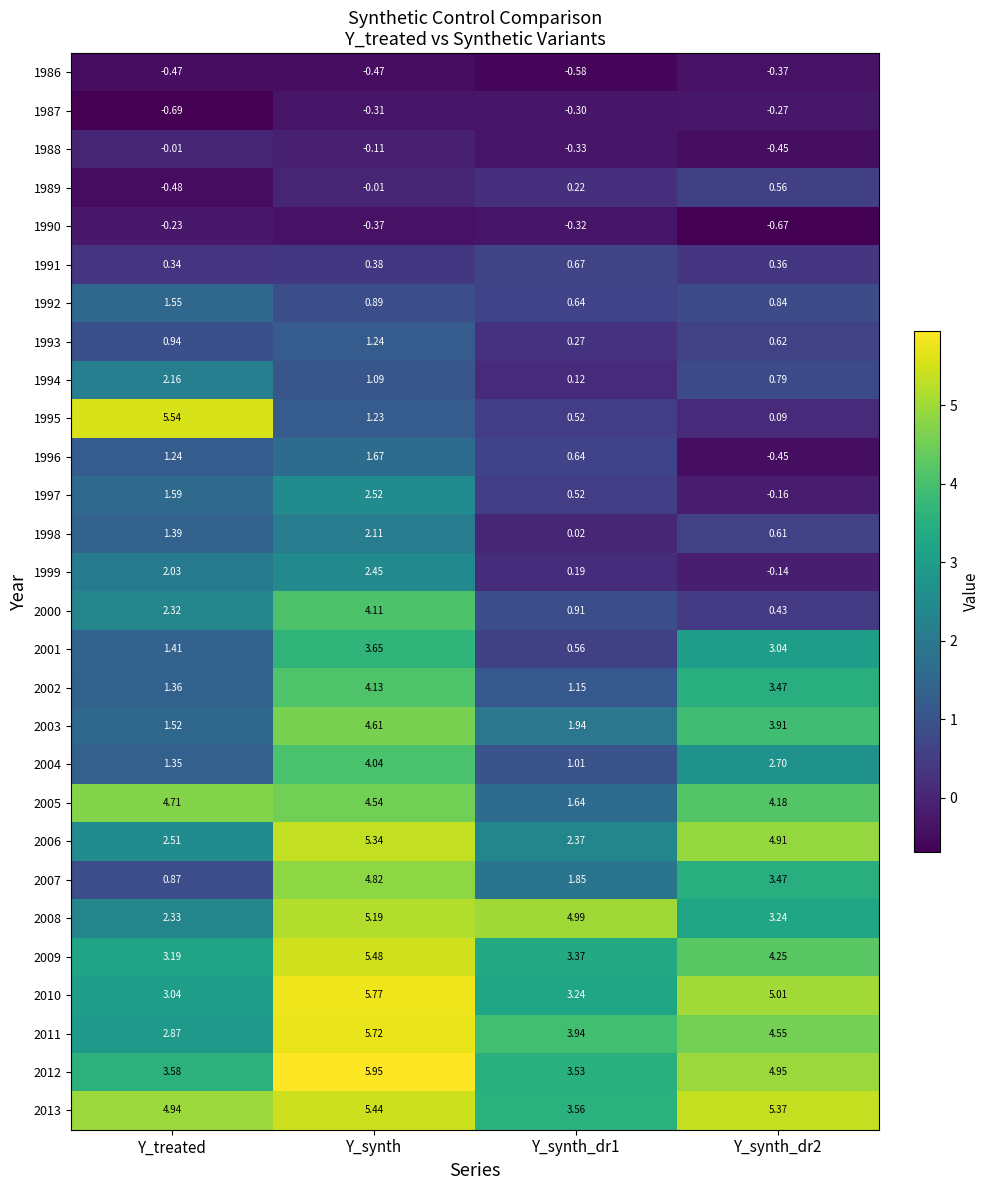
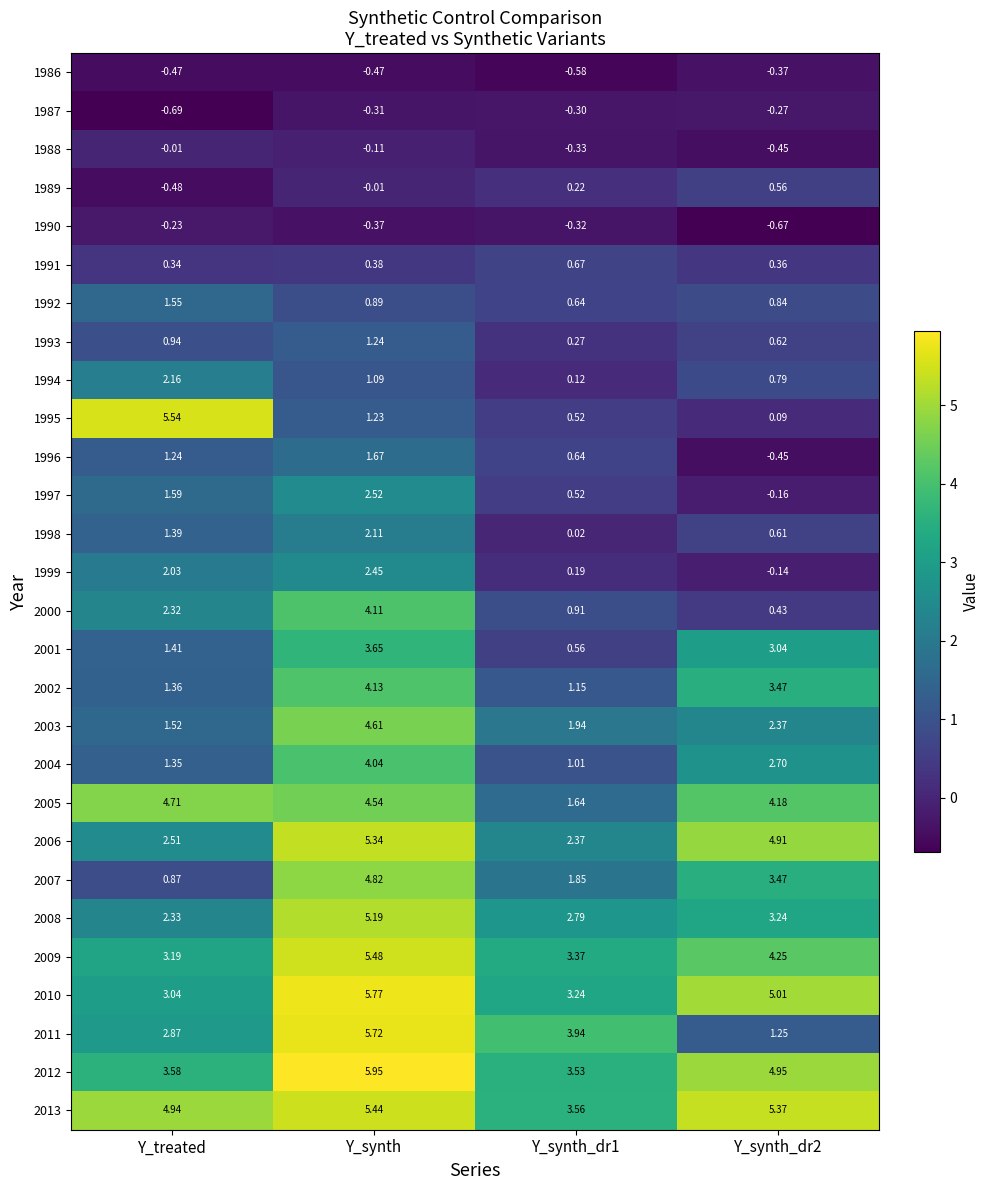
  {
    "1986": {
      "Y_treated": -0.47,
      "Y_synth": -0.47,
      "Y_synth_dr1": -0.58,
      "Y_synth_dr2": -0.37
    },
    "1987": {
      "Y_treated": -0.69,
      "Y_synth": -0.31,
      "Y_synth_dr1": -0.30,
      "Y_synth_dr2": -0.27
    },
    "1988": {
      "Y_treated": -0.01,
      "Y_synth": -0.11,
      "Y_synth_dr1": -0.33,
      "Y_synth_dr2": -0.45
    },
    "1989": {
      "Y_treated": -0.48,
      "Y_synth": -0.01,
      "Y_synth_dr1": 0.22,
      "Y_synth_dr2": 0.56
    },
    "1990": {
      "Y_treated": -0.23,
      "Y_synth": -0.37,
      "Y_synth_dr1": -0.32,
      "Y_synth_dr2": -0.67
    },
    "1991": {
      "Y_treated": 0.34,
      "Y_synth": 0.38,
      "Y_synth_dr1": 0.67,
      "Y_synth_dr2": 0.36
    },
    "1992": {
      "Y_treated": 1.55,
      "Y_synth": 0.89,
      "Y_synth_dr1": 0.64,
      "Y_synth_dr2": 0.84
    },
    "1993": {
      "Y_treated": 0.94,
      "Y_synth": 1.24,
      "Y_synth_dr1": 0.27,
      "Y_synth_dr2": 0.62
    },
    "1994": {
      "Y_treated": 2.16,
      "Y_synth": 1.09,
      "Y_synth_dr1": 0.12,
      "Y_synth_dr2": 0.79
    },
    "1995": {
      "Y_treated": 5.54,
      "Y_synth": 1.23,
      "Y_synth_dr1": 0.52,
      "Y_synth_dr2": 0.09
    },
    "1996": {
      "Y_treated": 1.24,
      "Y_synth": 1.67,
      "Y_synth_dr1": 0.64,
      "Y_synth_dr2": -0.45
    },
    "1997": {
      "Y_treated": 1.59,
      "Y_synth": 2.52,
      "Y_synth_dr1": 0.52,
      "Y_synth_dr2": -0.16
    },
    "1998": {
      "Y_treated": 1.39,
      "Y_synth": 2.11,
      "Y_synth_dr1": 0.02,
      "Y_synth_dr2": 0.61
    },
    "1999": {
      "Y_treated": 2.03,
      "Y_synth": 2.45,
      "Y_synth_dr1": 0.19,
      "Y_synth_dr2": -0.14
    },
    "2000": {
      "Y_treated": 2.32,
      "Y_synth": 4.11,
      "Y_synth_dr1": 0.91,
      "Y_synth_dr2": 0.43
    },
    "2001": {
      "Y_treated": 1.41,
      "Y_synth": 3.65,
      "Y_synth_dr1": 0.56,
      "Y_synth_dr2": 3.04
    },
    "2002": {
      "Y_treated": 1.36,
      "Y_synth": 4.13,
      "Y_synth_dr1": 1.15,
      "Y_synth_dr2": 3.47
    },
    "2003": {
      "Y_treated": 1.52,
      "Y_synth": 4.61,
      "Y_synth_dr1": 1.94,
-     "Y_synth_dr2": 3.91
+     "Y_synth_dr2": 2.37
    },
    "2004": {
      "Y_treated": 1.35,
      "Y_synth": 4.04,
      "Y_synth_dr1": 1.01,
      "Y_synth_dr2": 2.70
    },
    "2005": {
      "Y_treated": 4.71,
      "Y_synth": 4.54,
      "Y_synth_dr1": 1.64,
      "Y_synth_dr2": 4.18
    },
    "2006": {
      "Y_treated": 2.51,
      "Y_synth": 5.34,
      "Y_synth_dr1": 2.37,
      "Y_synth_dr2": 4.91
    },
    "2007": {
      "Y_treated": 0.87,
      "Y_synth": 4.82,
      "Y_synth_dr1": 1.85,
      "Y_synth_dr2": 3.47
    },
    "2008": {
      "Y_treated": 2.33,
      "Y_synth": 5.19,
-     "Y_synth_dr1": 4.99,
+     "Y_synth_dr1": 2.79,
      "Y_synth_dr2": 3.24
    },
    "2009": {
      "Y_treated": 3.19,
      "Y_synth": 5.48,
      "Y_synth_dr1": 3.37,
      "Y_synth_dr2": 4.25
    },
    "2010": {
      "Y_treated": 3.04,
      "Y_synth": 5.77,
      "Y_synth_dr1": 3.24,
      "Y_synth_dr2": 5.01
    },
    "2011": {
      "Y_treated": 2.87,
      "Y_synth": 5.72,
      "Y_synth_dr1": 3.94,
-     "Y_synth_dr2": 4.55
+     "Y_synth_dr2": 1.25
    },
    "2012": {
      "Y_treated": 3.58,
      "Y_synth": 5.95,
      "Y_synth_dr1": 3.53,
      "Y_synth_dr2": 4.95
    },
    "2013": {
      "Y_treated": 4.94,
      "Y_synth": 5.44,
      "Y_synth_dr1": 3.56,
      "Y_synth_dr2": 5.37
    }
  }
